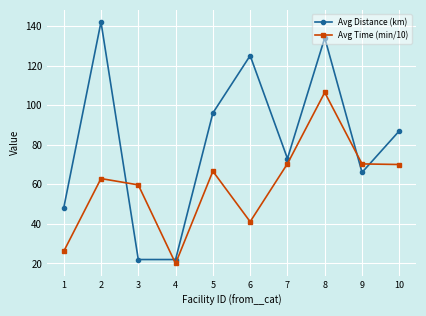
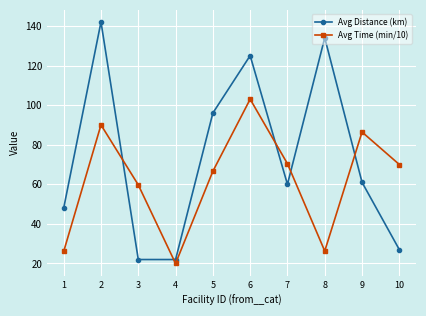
  {
    "Avg Distance (km)": {
      "1": 48,
      "2": 142,
      "3": 22,
      "4": 22,
      "5": 96,
      "6": 125,
-     "7": 73,
-     "9": 66,
-     "10": 87
+     "7": 60,
+     "9": 61,
+     "10": 27
    },
    "Avg Time (min/10)": {
      "1": 26,
-     "2": 63,
+     "2": 90,
      "3": 60,
      "4": 20,
      "5": 67,
-     "6": 41,
+     "6": 103,
      "7": 70,
-     "8": 106,
-     "9": 70,
+     "8": 26,
+     "9": 86,
      "10": 70
    }
  }
